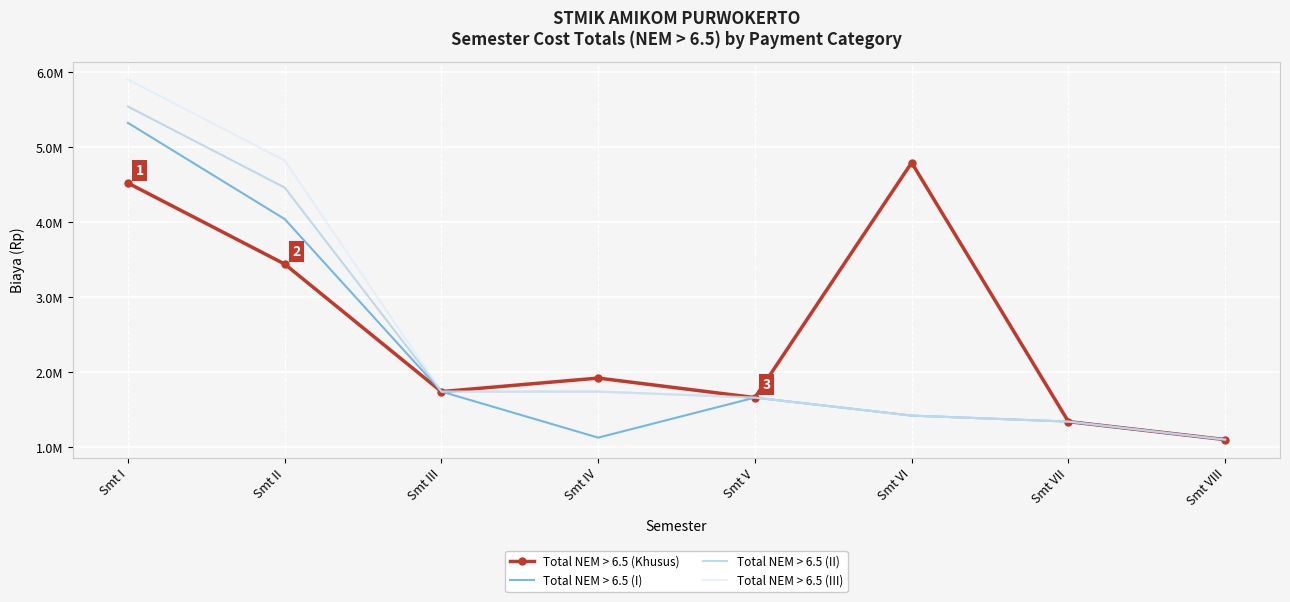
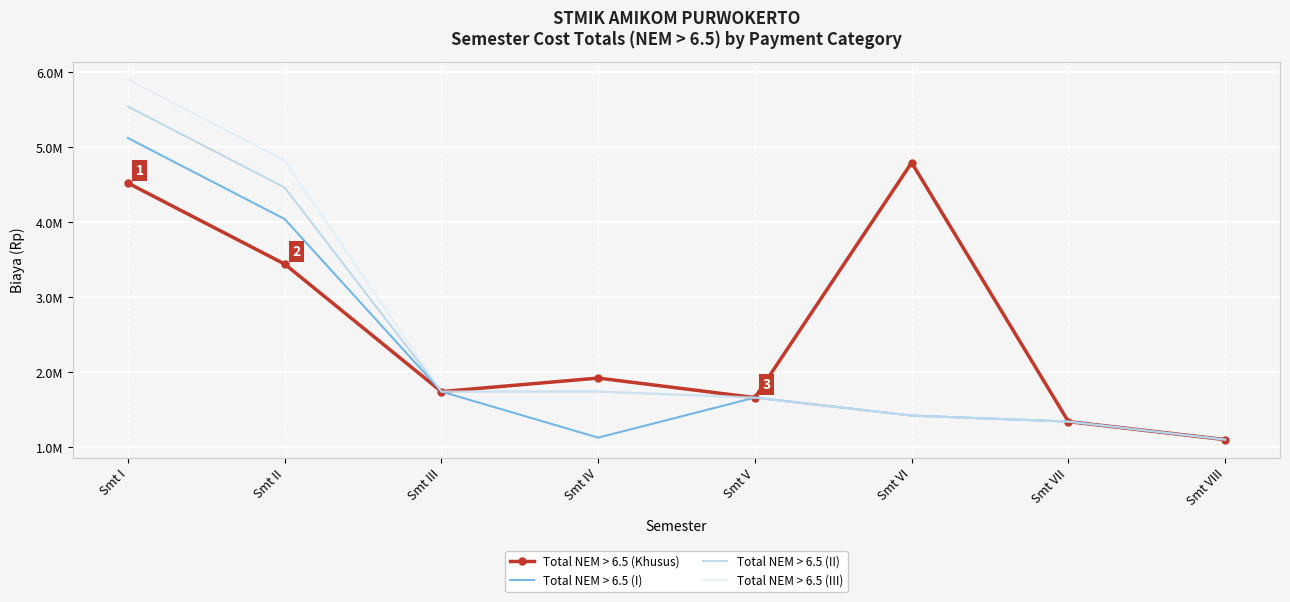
  {
    "Total NEM > 6.5 (Khusus)": {
      "Smt IV": 1900000,
      "Smt VI": 4800000
    },
    "Total NEM > 6.5 (I)": {
-     "Smt I": 5300000,
+     "Smt I": 5100000,
      "Smt II": 4000000,
      "Smt IV": 1100000
    }
  }
